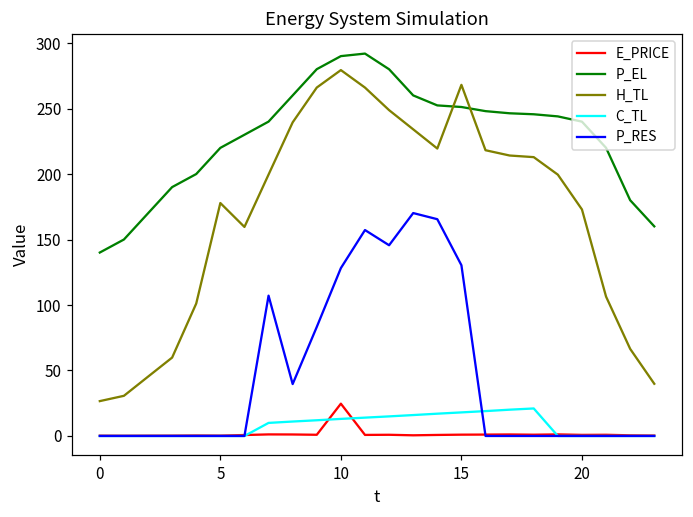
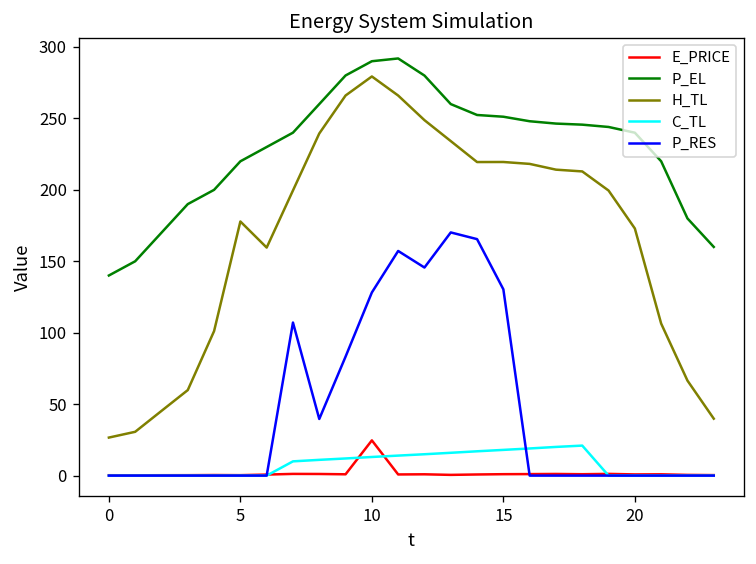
  {
    "E_PRICE": {
      "10": 25,
      "15": 1
    },
    "P_EL": {
      "0": 140,
      "5": 220,
      "10": 290,
      "15": 251
    },
    "H_TL": {
      "0": 27,
      "5": 178,
      "10": 279,
-     "15": 268,
+     "15": 220,
      "20": 173
    },
    "C_TL": {
      "10": 13,
      "15": 18
    },
    "P_RES": {
      "10": 128,
      "15": 130
    }
  }
